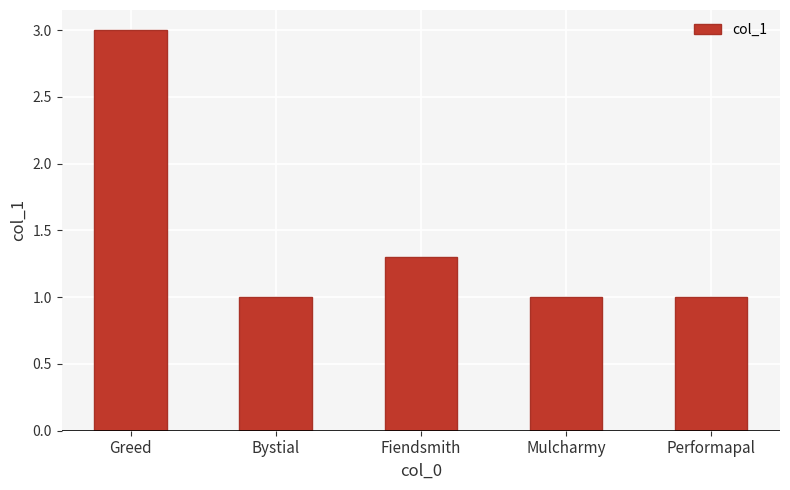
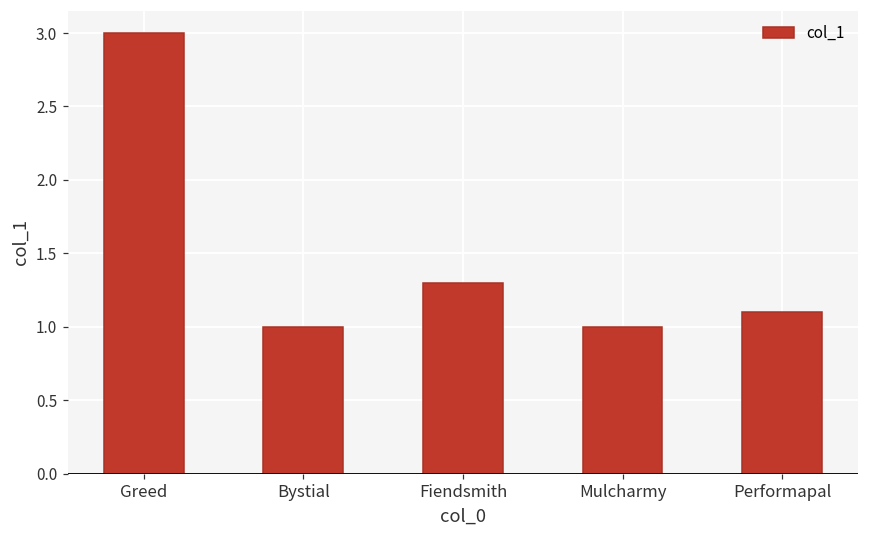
  {
    "Greed": 3.0,
    "Bystial": 1.0,
    "Fiendsmith": 1.3,
    "Mulcharmy": 1.0,
-   "Performapal": 1.0
+   "Performapal": 1.1
  }
